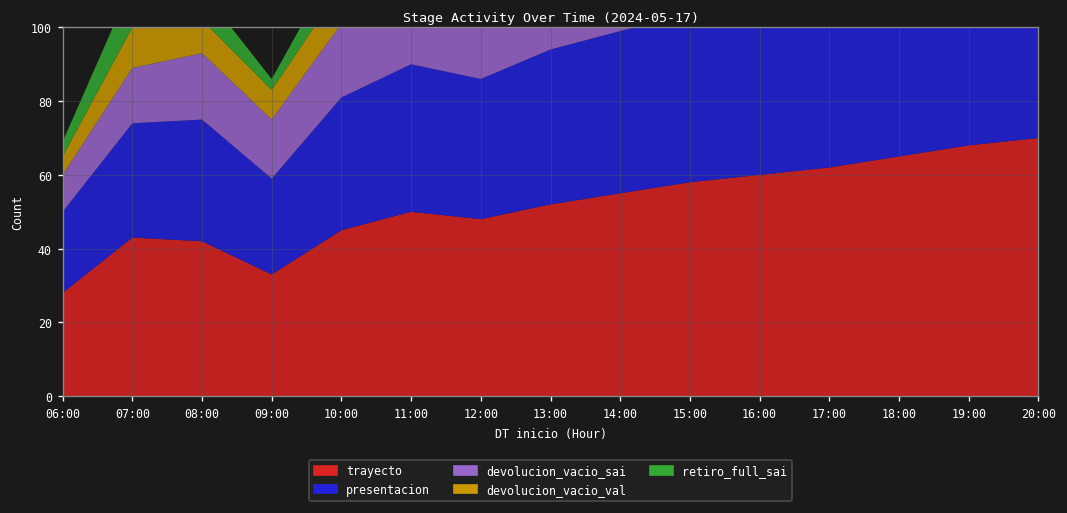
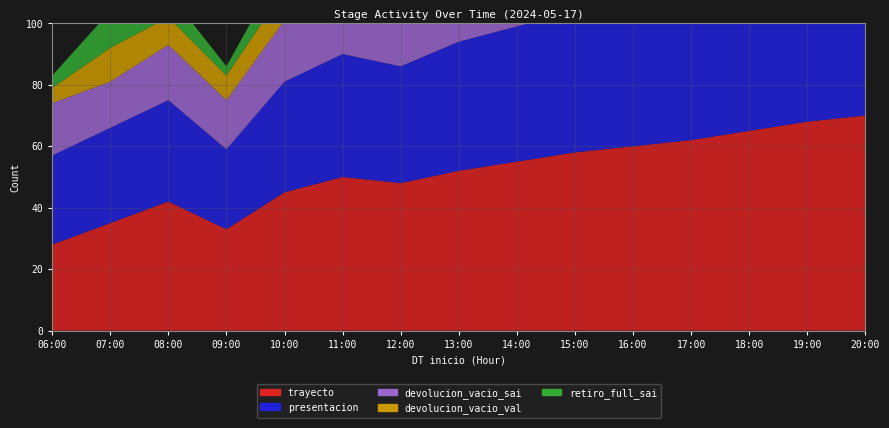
  {
    "trayecto": {
      "06:00": 28,
-     "07:00": 43,
+     "07:00": 35,
      "08:00": 42,
      "09:00": 33,
      "10:00": 45,
      "11:00": 50,
      "12:00": 48,
      "13:00": 52,
      "14:00": 55,
      "15:00": 58,
      "16:00": 60,
      "17:00": 62,
      "18:00": 65,
      "19:00": 68,
      "20:00": 70
    },
    "presentacion": {
-     "06:00": 22,
+     "06:00": 29,
      "07:00": 31,
      "08:00": 33,
      "09:00": 26,
      "10:00": 36,
      "11:00": 40,
      "12:00": 38,
      "13:00": 42,
      "14:00": 44
    },
    "devolucion_vacio_sai": {
-     "06:00": 10,
+     "06:00": 17,
      "07:00": 15,
      "08:00": 18,
      "09:00": 16
    },
    "devolucion_vacio_val": {
      "06:00": 5,
      "07:00": 11,
      "09:00": 8
    },
    "retiro_full_sai": {
      "06:00": 4,
      "09:00": 3
    }
  }
